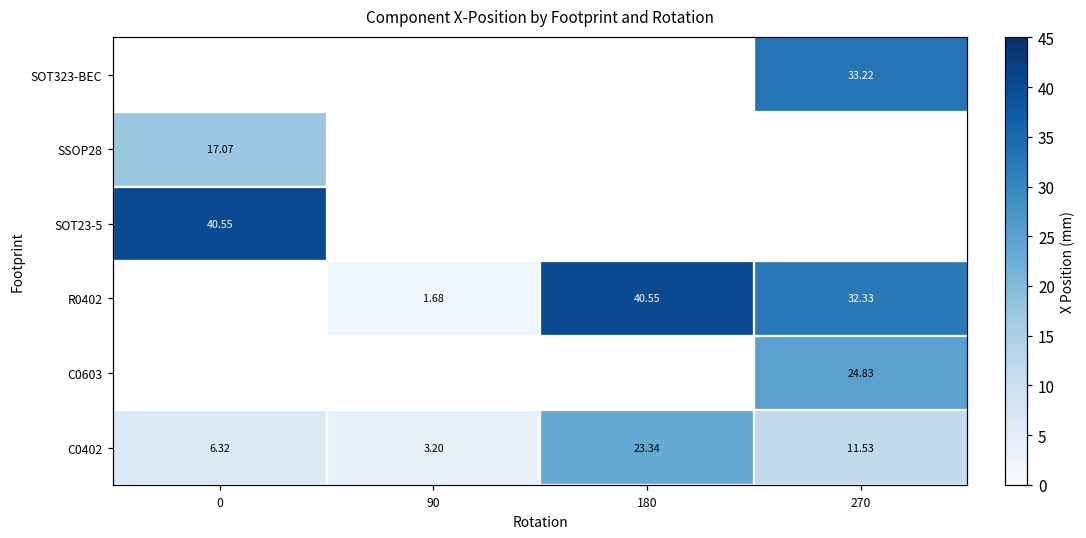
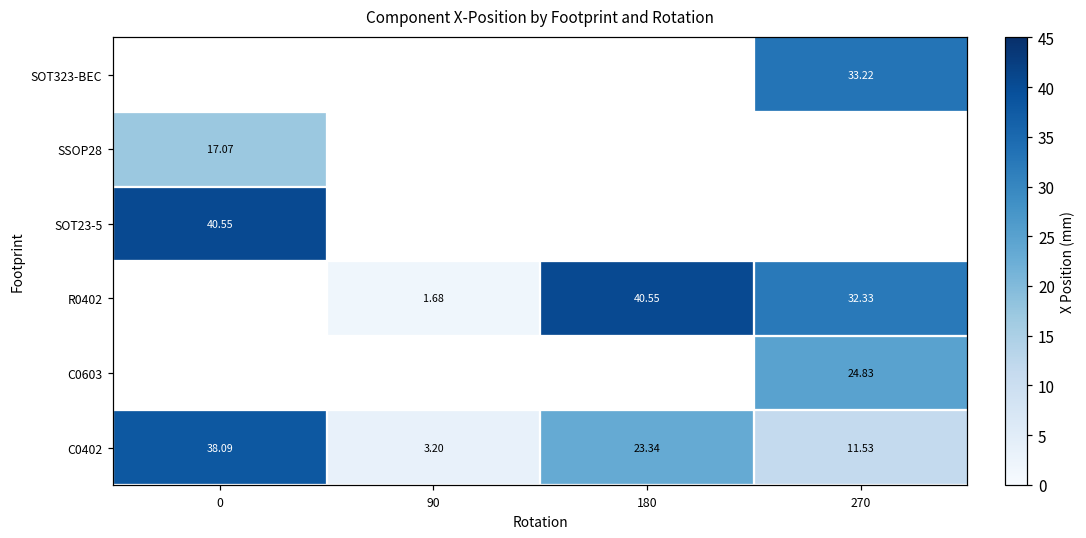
  {
    "SOT323-BEC": {
      "270": 33.22
    },
    "SSOP28": {
      "0": 17.07
    },
    "SOT23-5": {
      "0": 40.55
    },
    "R0402": {
      "90": 1.68,
      "180": 40.55,
      "270": 32.33
    },
    "C0603": {
      "270": 24.83
    },
    "C0402": {
-     "0": 6.32,
+     "0": 38.09,
      "90": 3.20,
      "180": 23.34,
      "270": 11.53
    }
  }
